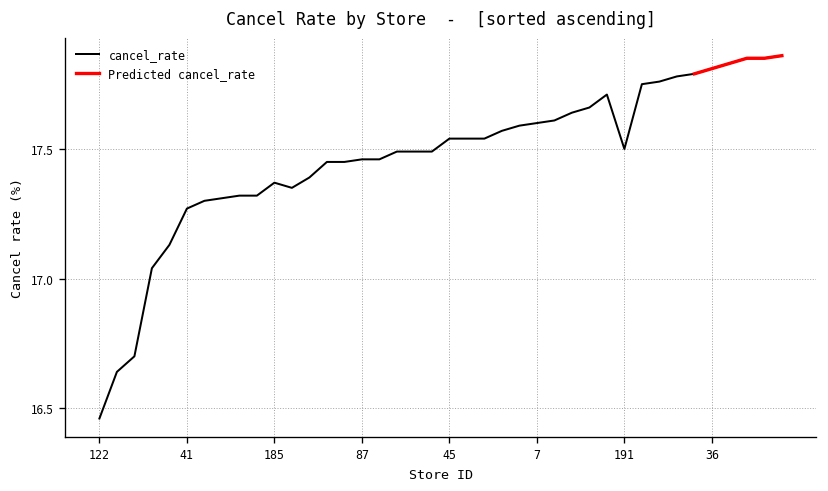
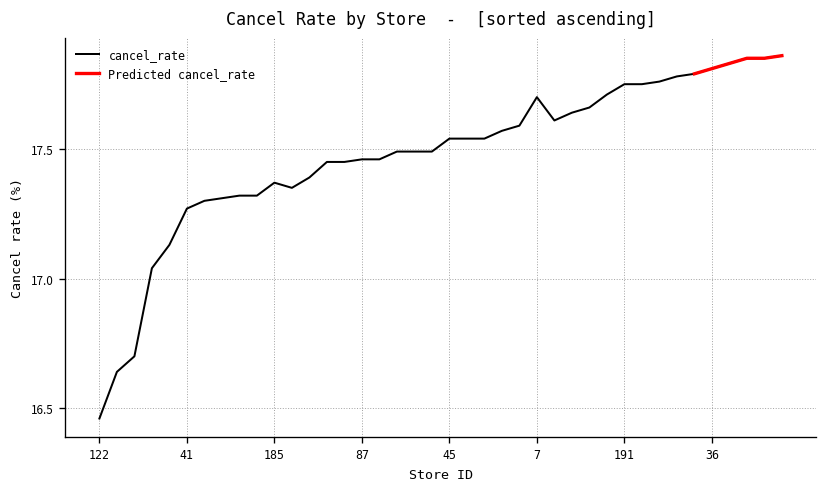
  {
    "cancel_rate": {
      "122": 16.46,
      "41": 17.27,
      "185": 17.37,
      "87": 17.46,
      "45": 17.54,
-     "7": 17.6,
-     "191": 17.50
+     "7": 17.7,
+     "191": 17.75
    }
  }
